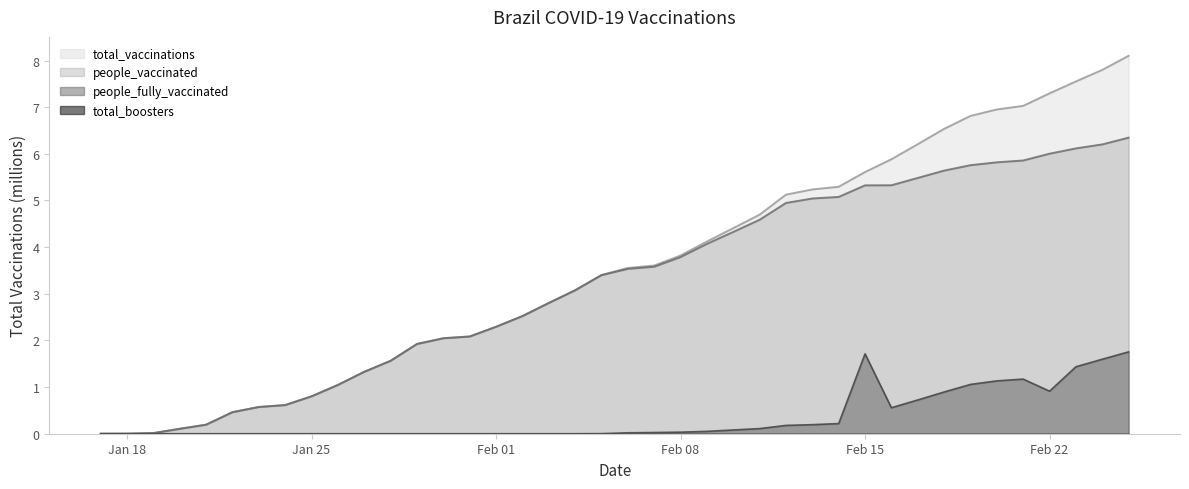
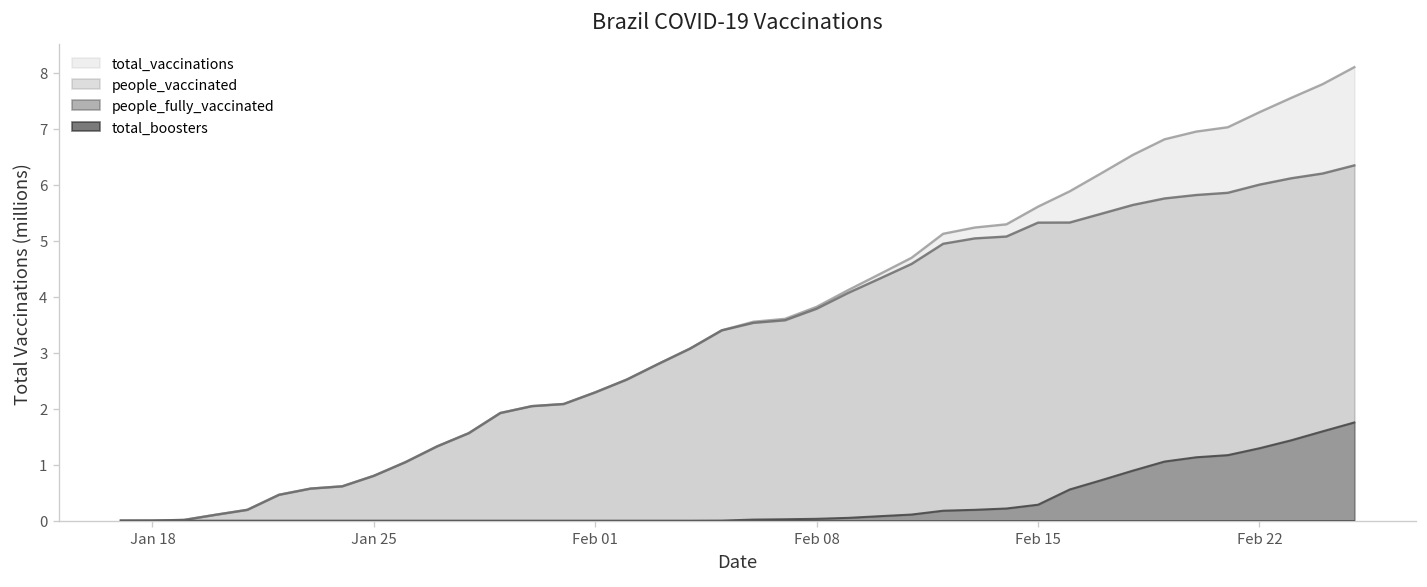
  {
    "people_fully_vaccinated": {
-     "Feb 15": 1.7,
-     "Feb 22": 0.9
+     "Feb 15": 0.3,
+     "Feb 22": 1.3
    },
    "total_boosters": {
      "Feb 15": 0.0,
      "Feb 22": 0.0
    }
  }
